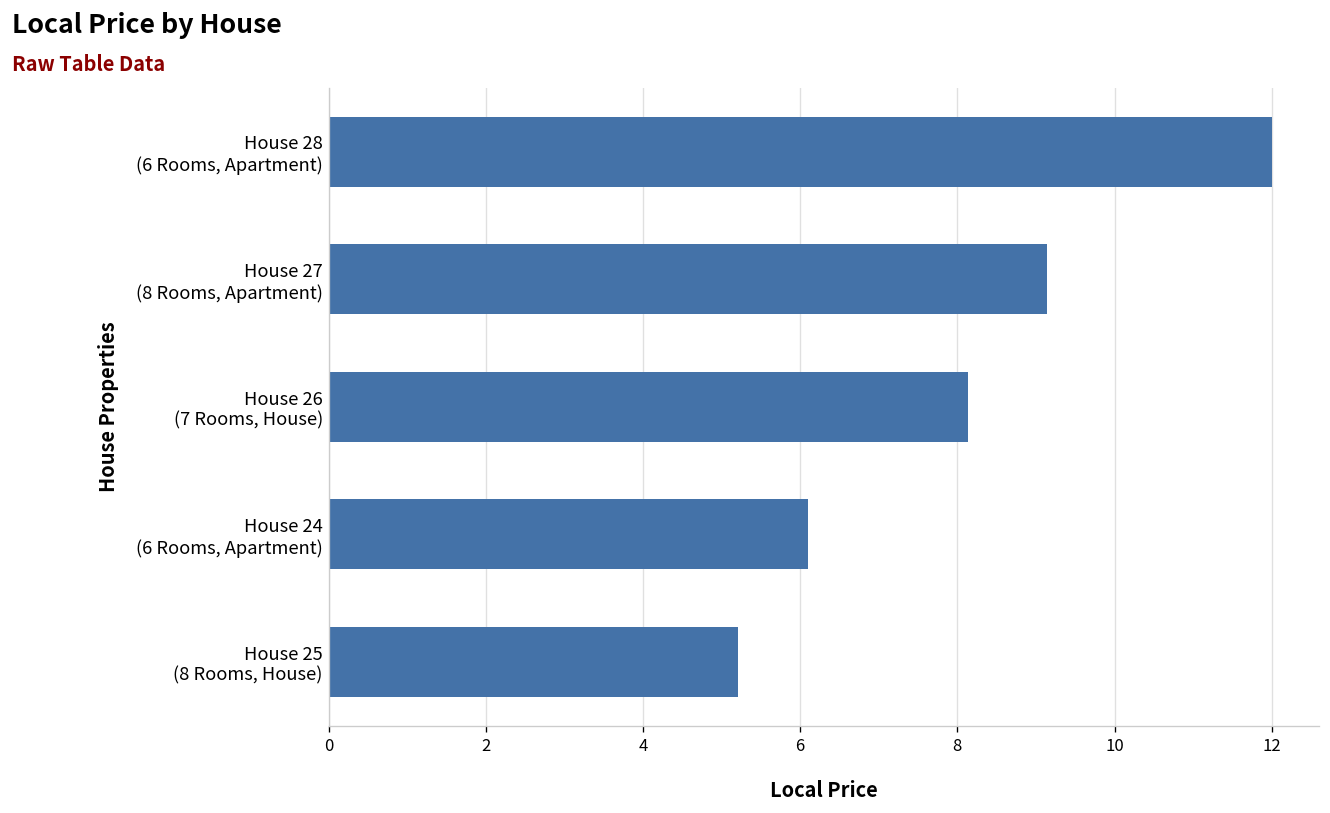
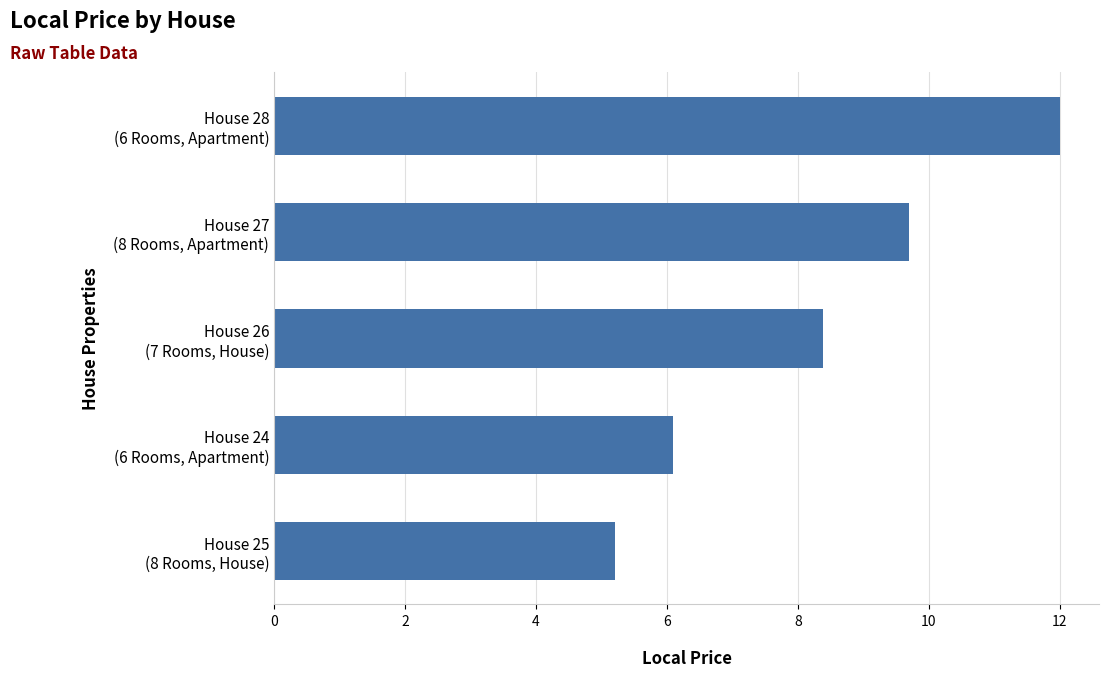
  {
    "House 28 (6 Rooms, Apartment)": 12.0,
-   "House 27 (8 Rooms, Apartment)": 9.1,
-   "House 26 (7 Rooms, House)": 8.1,
+   "House 27 (8 Rooms, Apartment)": 9.7,
+   "House 26 (7 Rooms, House)": 8.4,
    "House 24 (6 Rooms, Apartment)": 6.1,
    "House 25 (8 Rooms, House)": 5.2
  }
